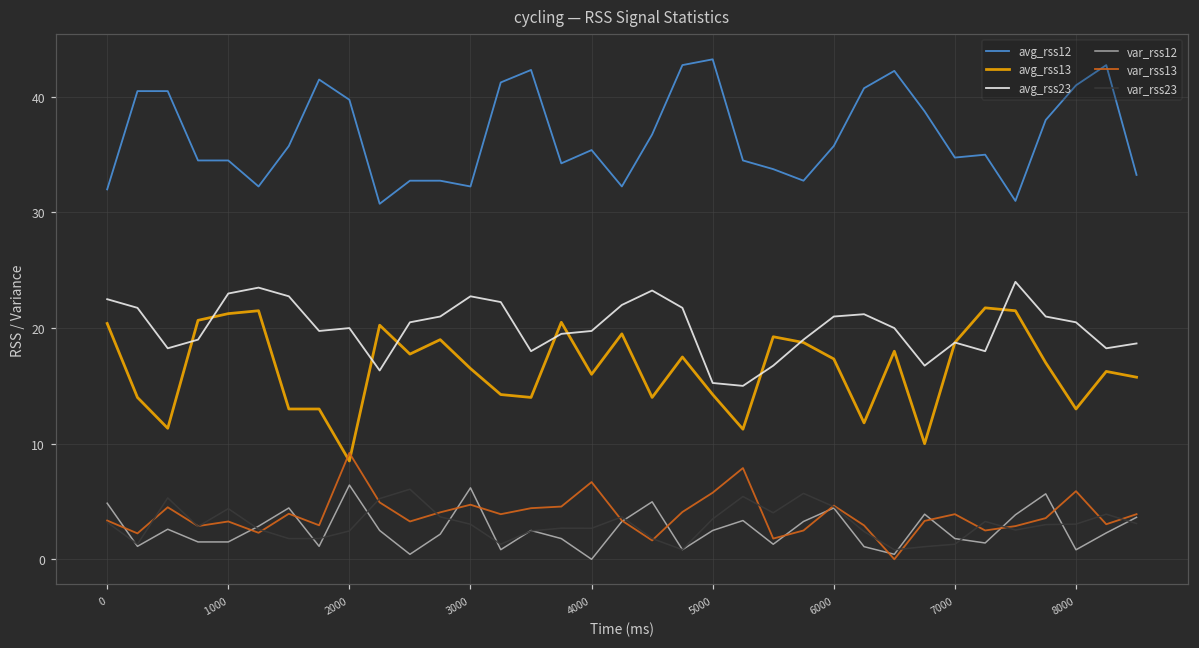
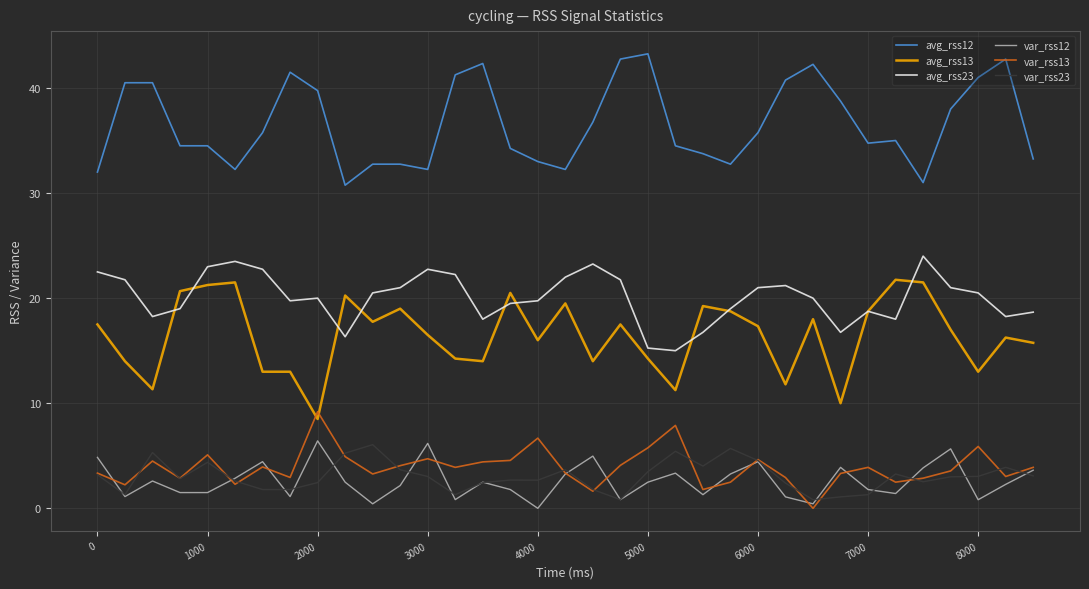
  {
    "avg_rss12": {
      "0": 32.0,
      "1000": 34.5,
      "2000": 39.8,
      "3000": 32.3,
-     "4000": 35.4,
+     "4000": 33.0,
      "5000": 43.3,
      "6000": 35.8,
      "7000": 34.8
    },
    "avg_rss13": {
-     "0": 20.4,
+     "0": 17.5,
      "1000": 21.3,
      "2000": 8.5,
      "3000": 16.5,
      "4000": 16.0,
      "5000": 14.3,
      "6000": 17.3,
      "8000": 13.0
    },
    "avg_rss23": {
      "0": 22.5,
      "1000": 23.0,
      "2000": 20.0,
      "3000": 22.8,
      "4000": 19.8,
      "5000": 15.3,
      "6000": 21.0,
      "8000": 20.5
    },
    "var_rss12": {
      "0": 4.9,
      "1000": 1.5,
      "2000": 6.4,
      "3000": 6.2,
      "4000": 0.0,
      "5000": 2.5,
      "7000": 1.8,
      "8000": 0.8
    },
    "var_rss13": {
-     "1000": 3.3,
+     "1000": 5.1,
      "2000": 9.2,
      "3000": 4.7,
      "4000": 6.7,
      "5000": 5.8,
      "7000": 3.9,
      "8000": 5.9
    },
    "var_rss23": {
      "1000": 4.4,
      "2000": 2.5,
      "3000": 3.0,
      "4000": 2.7,
      "5000": 3.5,
      "7000": 1.3,
      "8000": 3.0
    }
  }
